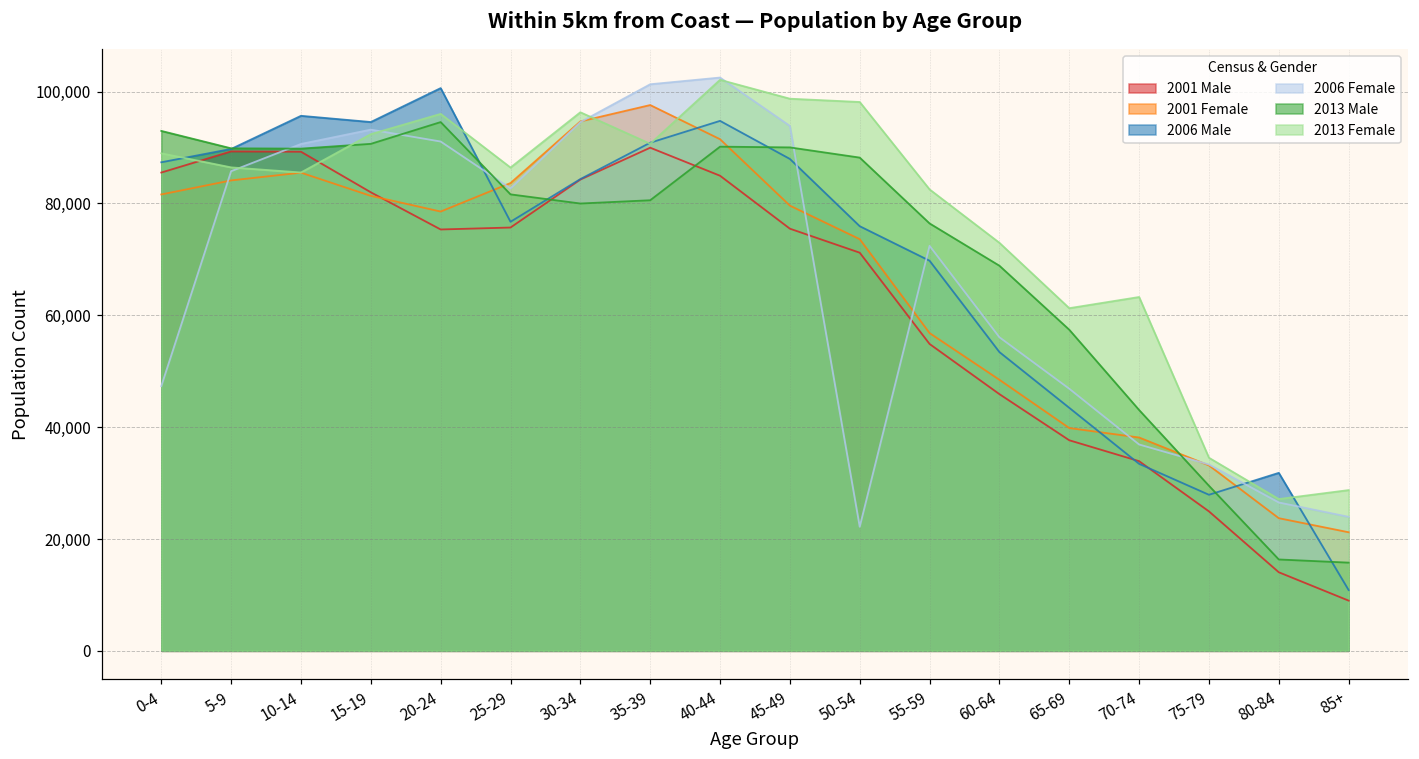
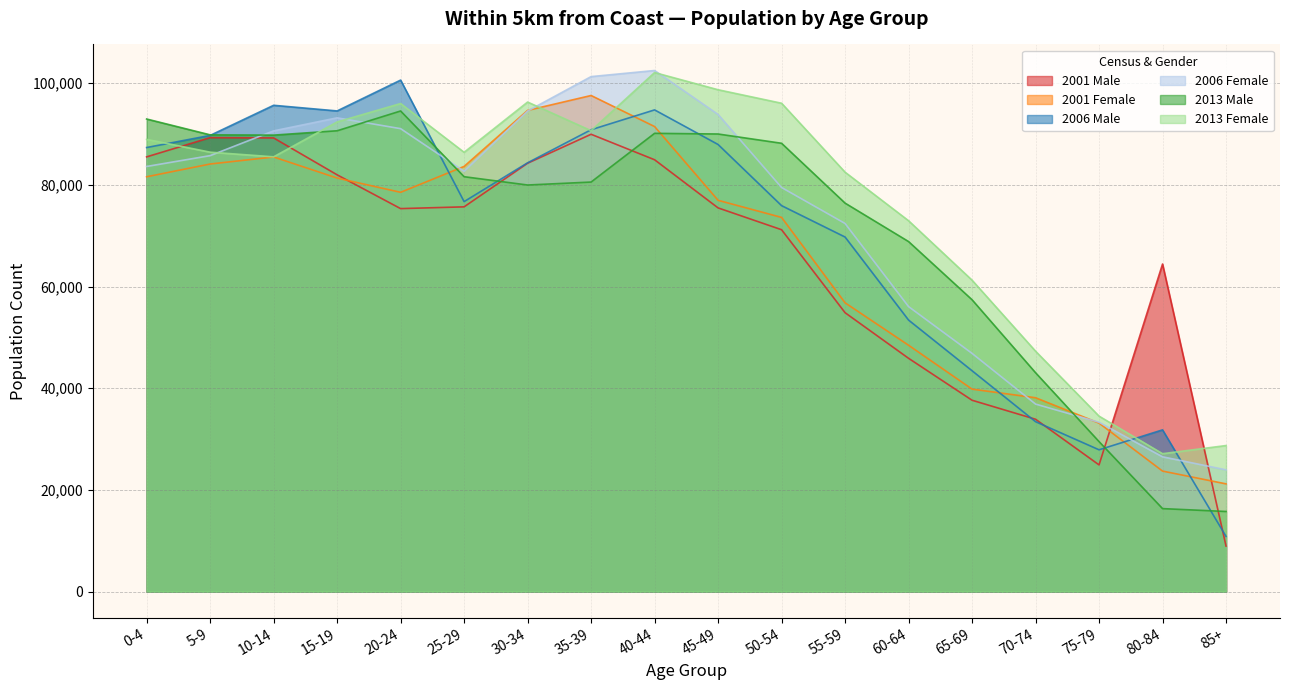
  {
    "2001 Male": {
      "0-4": "86,000",
      "10-14": "89,000",
      "15-19": "82,000",
      "20-24": "75,000",
      "25-29": "76,000",
      "35-39": "90,000",
      "40-44": "85,000",
      "45-49": "75,000",
      "50-54": "71,000",
      "55-59": "55,000",
      "60-64": "46,000",
      "65-69": "38,000",
      "75-79": "25,000",
-     "80-84": "14,000",
+     "80-84": "64,000",
      "85+": "9,000"
    },
    "2001 Female": {
      "0-4": "82,000",
      "5-9": "84,000",
      "15-19": "81,000",
      "20-24": "79,000",
      "25-29": "84,000",
      "35-39": "98,000",
      "40-44": "91,000",
-     "45-49": "80,000",
+     "45-49": "77,000",
      "50-54": "74,000",
      "55-59": "57,000",
      "60-64": "48,000",
      "65-69": "40,000",
      "70-74": "38,000",
      "80-84": "24,000",
      "85+": "21,000"
    },
    "2006 Male": {
      "0-4": "87,000",
      "10-14": "96,000",
      "15-19": "95,000",
      "20-24": "101,000",
      "25-29": "77,000",
      "40-44": "95,000",
      "45-49": "88,000",
      "50-54": "76,000",
      "55-59": "70,000",
      "60-64": "53,000",
      "65-69": "43,000",
      "75-79": "28,000",
      "80-84": "32,000",
      "85+": "11,000"
    },
    "2006 Female": {
-     "0-4": "47,000",
+     "0-4": "84,000",
      "5-9": "86,000",
      "10-14": "91,000",
      "15-19": "93,000",
      "20-24": "91,000",
      "25-29": "83,000",
      "35-39": "101,000",
      "45-49": "94,000",
-     "50-54": "22,000",
+     "50-54": "79,000",
      "55-59": "72,000",
      "60-64": "56,000",
      "65-69": "47,000",
      "70-74": "37,000",
      "80-84": "27,000",
      "85+": "24,000"
    },
    "2013 Male": {
      "0-4": "93,000",
      "10-14": "90,000",
      "15-19": "91,000",
      "20-24": "95,000",
      "25-29": "82,000",
      "30-34": "80,000",
      "35-39": "81,000",
      "40-44": "90,000",
      "45-49": "90,000",
      "50-54": "88,000",
      "55-59": "76,000",
      "60-64": "69,000",
      "65-69": "57,000",
      "70-74": "43,000",
      "75-79": "30,000",
      "80-84": "16,000",
      "85+": "16,000"
    },
    "2013 Female": {
      "0-4": "89,000",
      "5-9": "86,000",
      "15-19": "92,000",
      "20-24": "96,000",
      "25-29": "86,000",
      "30-34": "96,000",
      "45-49": "99,000",
-     "50-54": "98,000",
+     "50-54": "96,000",
      "55-59": "83,000",
      "60-64": "73,000",
      "65-69": "61,000",
-     "70-74": "63,000",
+     "70-74": "47,000",
      "75-79": "35,000",
      "80-84": "27,000",
      "85+": "29,000"
    }
  }
